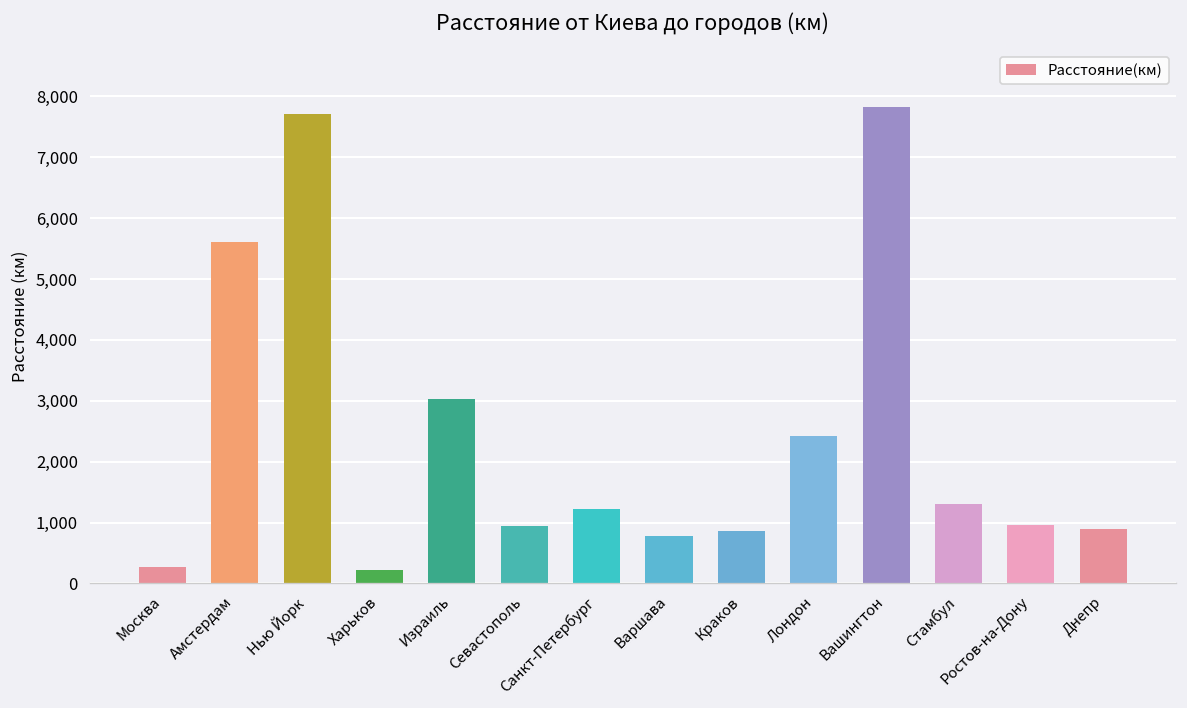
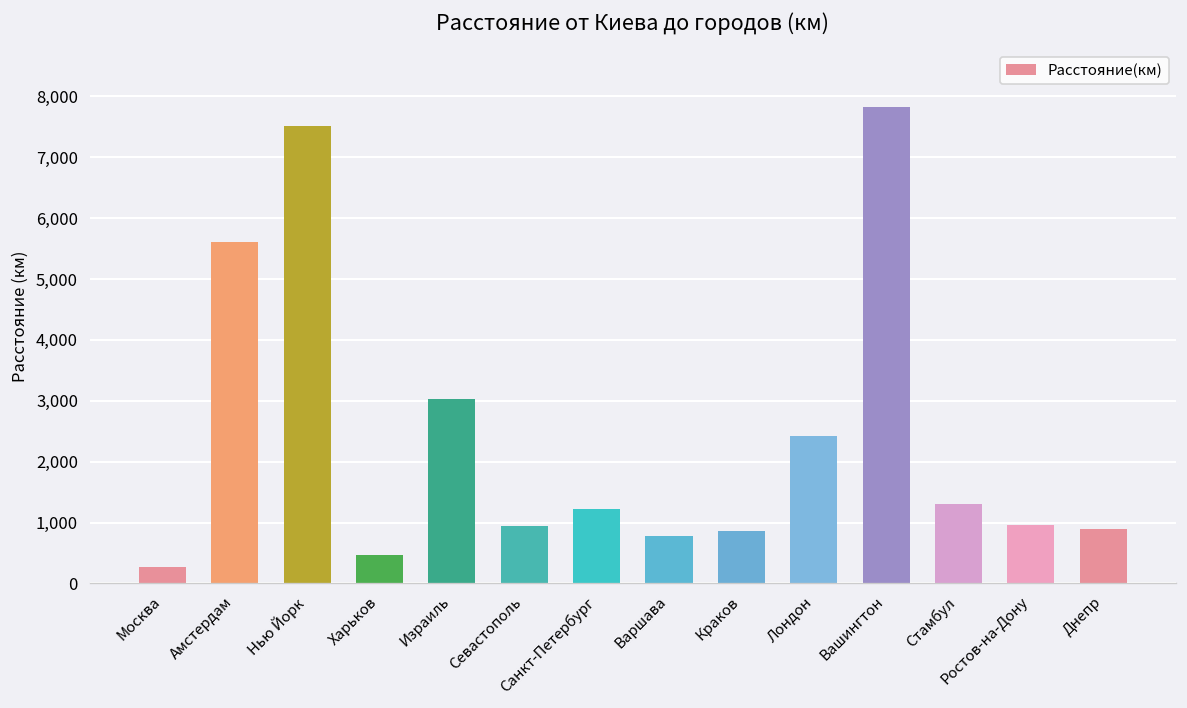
  {
    "Москва": "300",
    "Амстердам": "5,600",
-   "Нью Йорк": "7,700",
-   "Харьков": "200",
+   "Нью Йорк": "7,500",
+   "Харьков": "500",
    "Израиль": "3,000",
    "Севастополь": "900",
    "Санкт-Петербург": "1,200",
    "Варшава": "800",
    "Краков": "900",
    "Лондон": "2,400",
    "Вашингтон": "7,800",
    "Стамбул": "1,300",
    "Ростов-на-Дону": "1,000",
    "Днепр": "900"
  }
